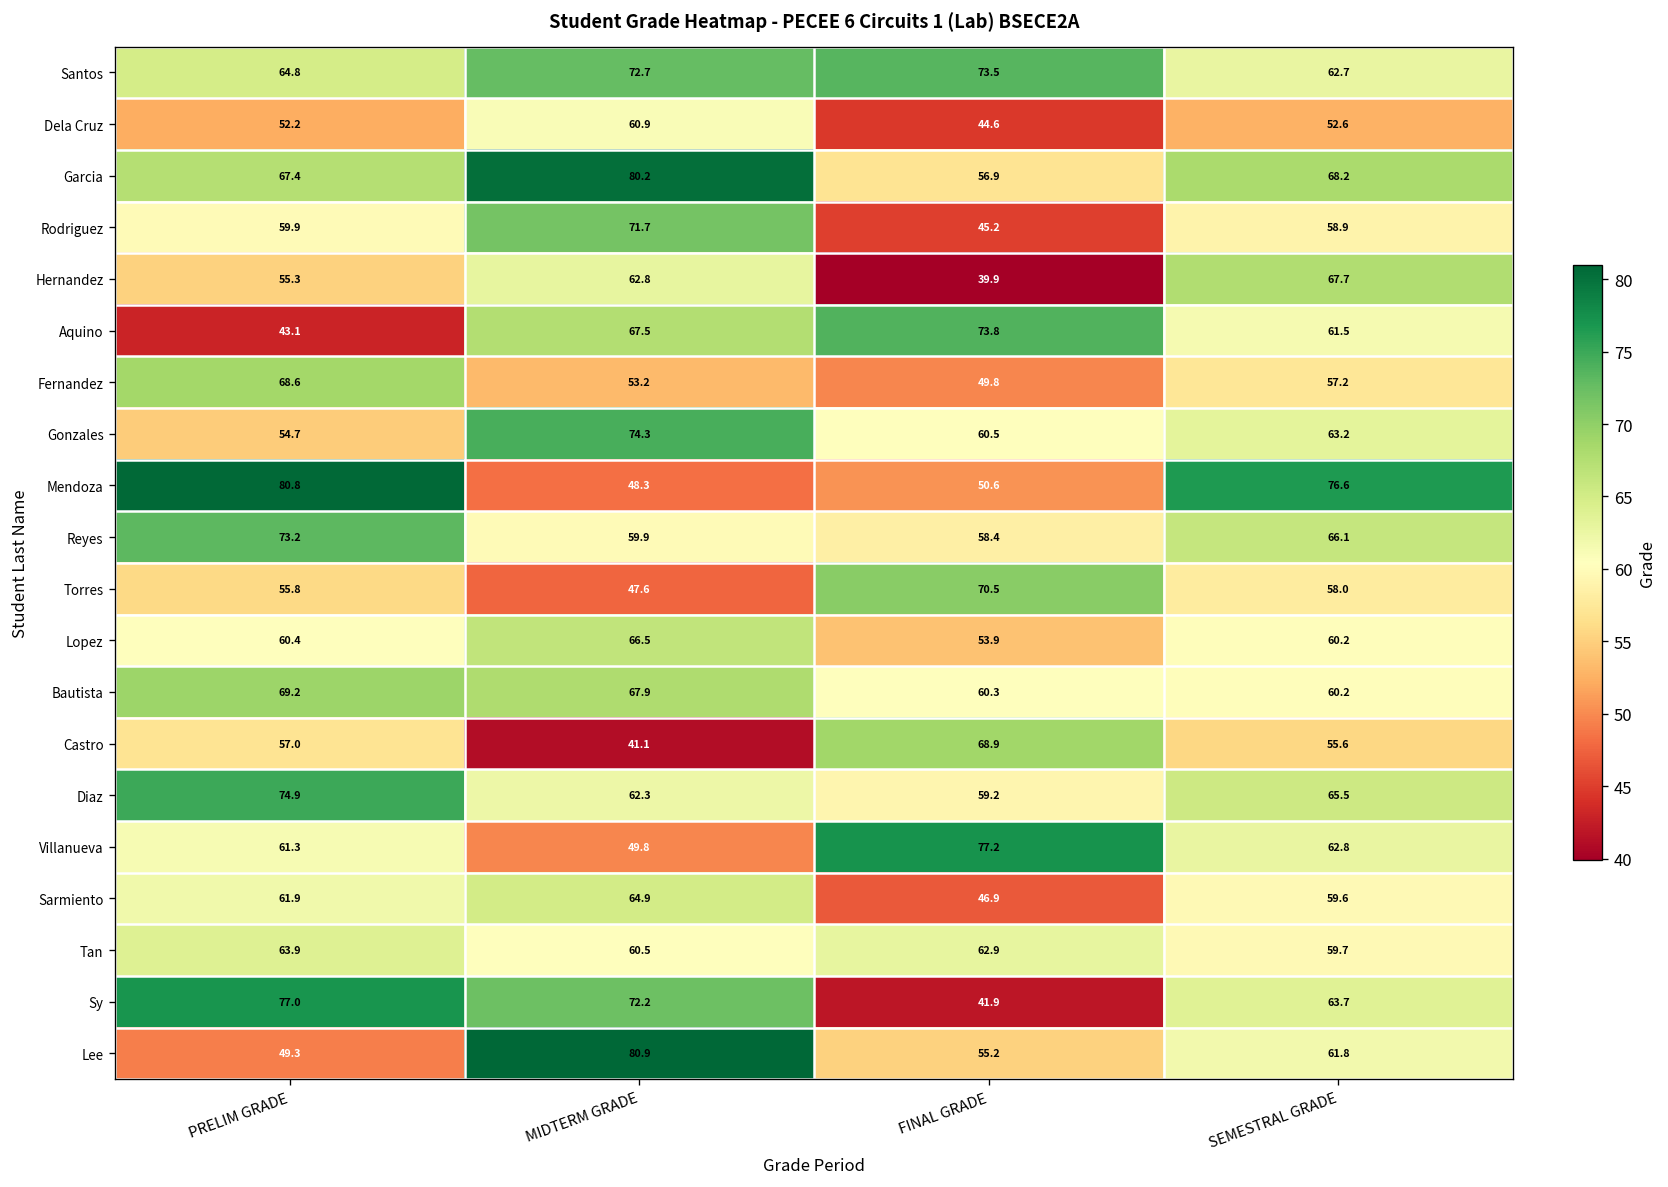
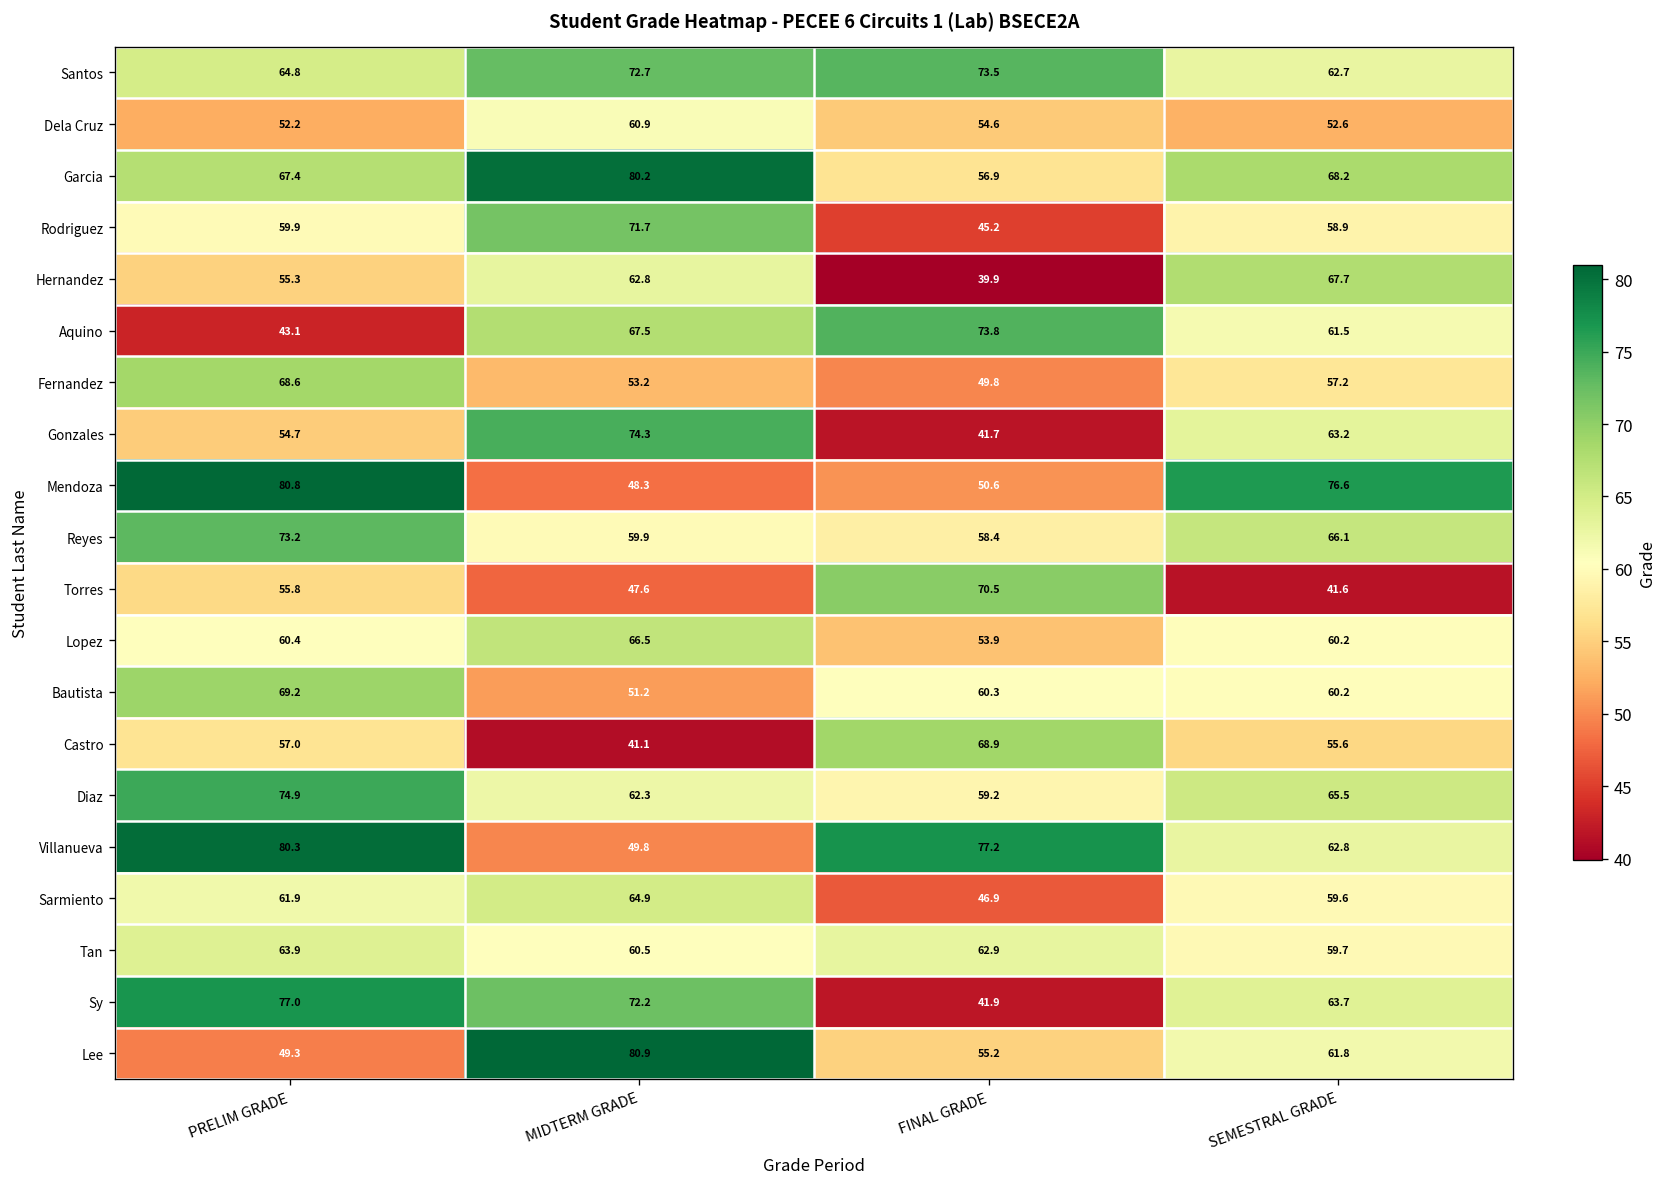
  {
    "Santos": {
      "PRELIM GRADE": 64.8,
      "MIDTERM GRADE": 72.7,
      "FINAL GRADE": 73.5,
      "SEMESTRAL GRADE": 62.7
    },
    "Dela Cruz": {
      "PRELIM GRADE": 52.2,
      "MIDTERM GRADE": 60.9,
-     "FINAL GRADE": 44.6,
+     "FINAL GRADE": 54.6,
      "SEMESTRAL GRADE": 52.6
    },
    "Garcia": {
      "PRELIM GRADE": 67.4,
      "MIDTERM GRADE": 80.2,
      "FINAL GRADE": 56.9,
      "SEMESTRAL GRADE": 68.2
    },
    "Rodriguez": {
      "PRELIM GRADE": 59.9,
      "MIDTERM GRADE": 71.7,
      "FINAL GRADE": 45.2,
      "SEMESTRAL GRADE": 58.9
    },
    "Hernandez": {
      "PRELIM GRADE": 55.3,
      "MIDTERM GRADE": 62.8,
      "FINAL GRADE": 39.9,
      "SEMESTRAL GRADE": 67.7
    },
    "Aquino": {
      "PRELIM GRADE": 43.1,
      "MIDTERM GRADE": 67.5,
      "FINAL GRADE": 73.8,
      "SEMESTRAL GRADE": 61.5
    },
    "Fernandez": {
      "PRELIM GRADE": 68.6,
      "MIDTERM GRADE": 53.2,
      "FINAL GRADE": 49.8,
      "SEMESTRAL GRADE": 57.2
    },
    "Gonzales": {
      "PRELIM GRADE": 54.7,
      "MIDTERM GRADE": 74.3,
-     "FINAL GRADE": 60.5,
+     "FINAL GRADE": 41.7,
      "SEMESTRAL GRADE": 63.2
    },
    "Mendoza": {
      "PRELIM GRADE": 80.8,
      "MIDTERM GRADE": 48.3,
      "FINAL GRADE": 50.6,
      "SEMESTRAL GRADE": 76.6
    },
    "Reyes": {
      "PRELIM GRADE": 73.2,
      "MIDTERM GRADE": 59.9,
      "FINAL GRADE": 58.4,
      "SEMESTRAL GRADE": 66.1
    },
    "Torres": {
      "PRELIM GRADE": 55.8,
      "MIDTERM GRADE": 47.6,
      "FINAL GRADE": 70.5,
-     "SEMESTRAL GRADE": 58.0
+     "SEMESTRAL GRADE": 41.6
    },
    "Lopez": {
      "PRELIM GRADE": 60.4,
      "MIDTERM GRADE": 66.5,
      "FINAL GRADE": 53.9,
      "SEMESTRAL GRADE": 60.2
    },
    "Bautista": {
      "PRELIM GRADE": 69.2,
-     "MIDTERM GRADE": 67.9,
+     "MIDTERM GRADE": 51.2,
      "FINAL GRADE": 60.3,
      "SEMESTRAL GRADE": 60.2
    },
    "Castro": {
      "PRELIM GRADE": 57.0,
      "MIDTERM GRADE": 41.1,
      "FINAL GRADE": 68.9,
      "SEMESTRAL GRADE": 55.6
    },
    "Diaz": {
      "PRELIM GRADE": 74.9,
      "MIDTERM GRADE": 62.3,
      "FINAL GRADE": 59.2,
      "SEMESTRAL GRADE": 65.5
    },
    "Villanueva": {
-     "PRELIM GRADE": 61.3,
+     "PRELIM GRADE": 80.3,
      "MIDTERM GRADE": 49.8,
      "FINAL GRADE": 77.2,
      "SEMESTRAL GRADE": 62.8
    },
    "Sarmiento": {
      "PRELIM GRADE": 61.9,
      "MIDTERM GRADE": 64.9,
      "FINAL GRADE": 46.9,
      "SEMESTRAL GRADE": 59.6
    },
    "Tan": {
      "PRELIM GRADE": 63.9,
      "MIDTERM GRADE": 60.5,
      "FINAL GRADE": 62.9,
      "SEMESTRAL GRADE": 59.7
    },
    "Sy": {
      "PRELIM GRADE": 77.0,
      "MIDTERM GRADE": 72.2,
      "FINAL GRADE": 41.9,
      "SEMESTRAL GRADE": 63.7
    },
    "Lee": {
      "PRELIM GRADE": 49.3,
      "MIDTERM GRADE": 80.9,
      "FINAL GRADE": 55.2,
      "SEMESTRAL GRADE": 61.8
    }
  }
